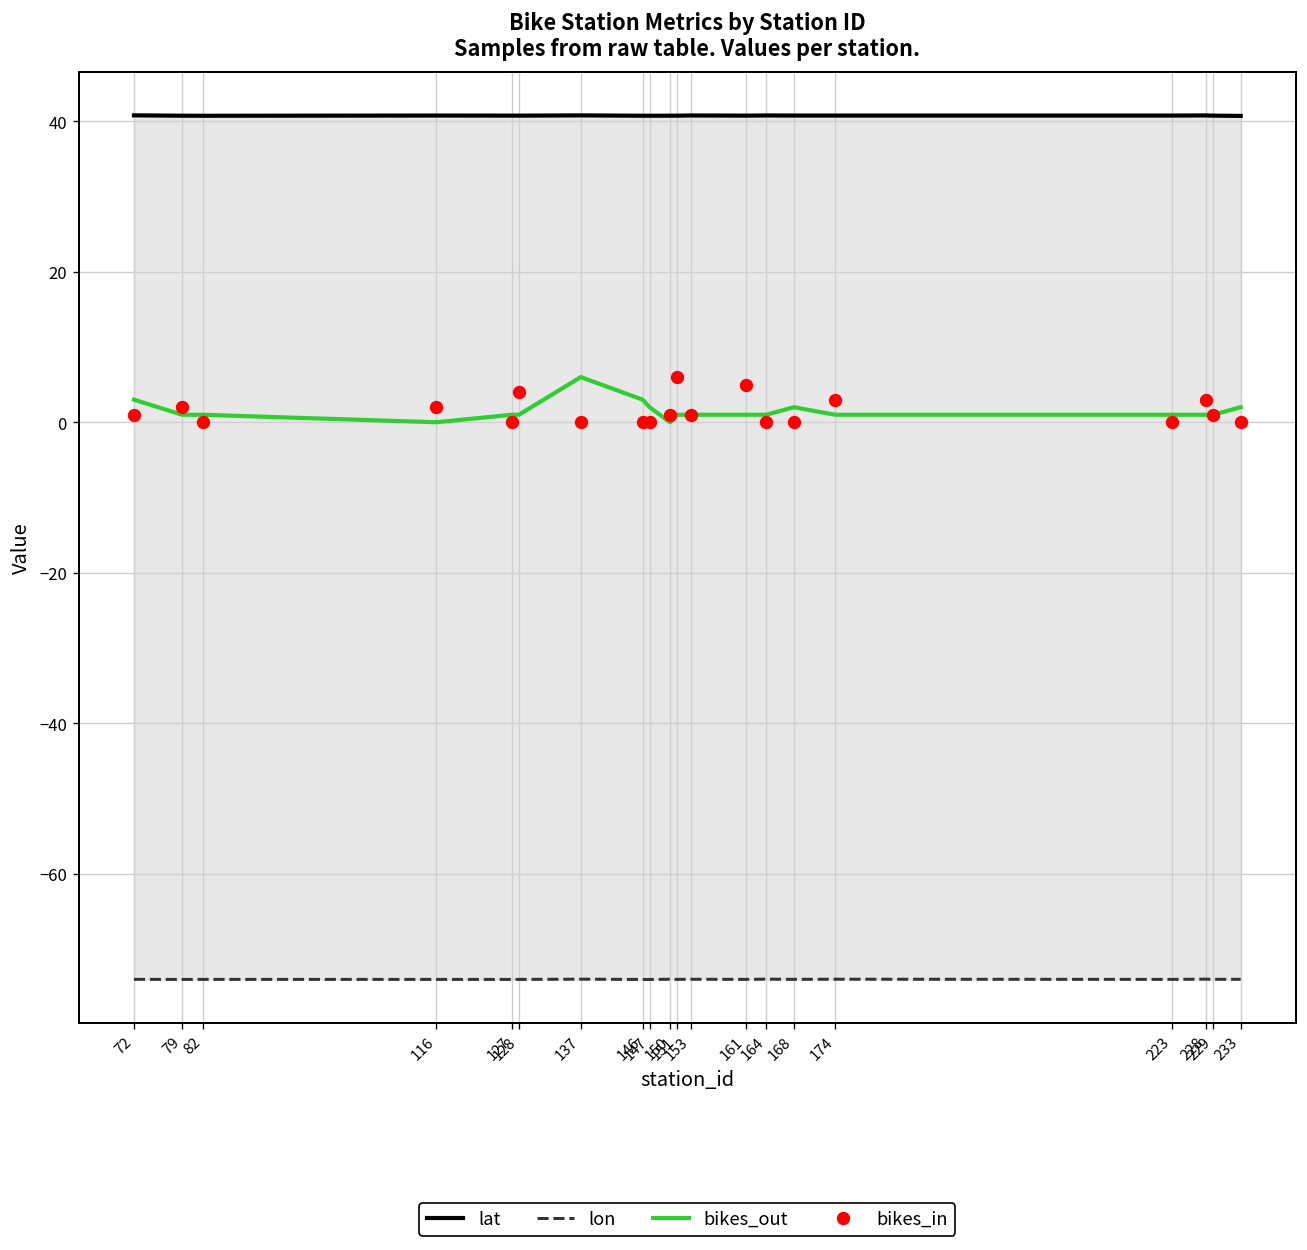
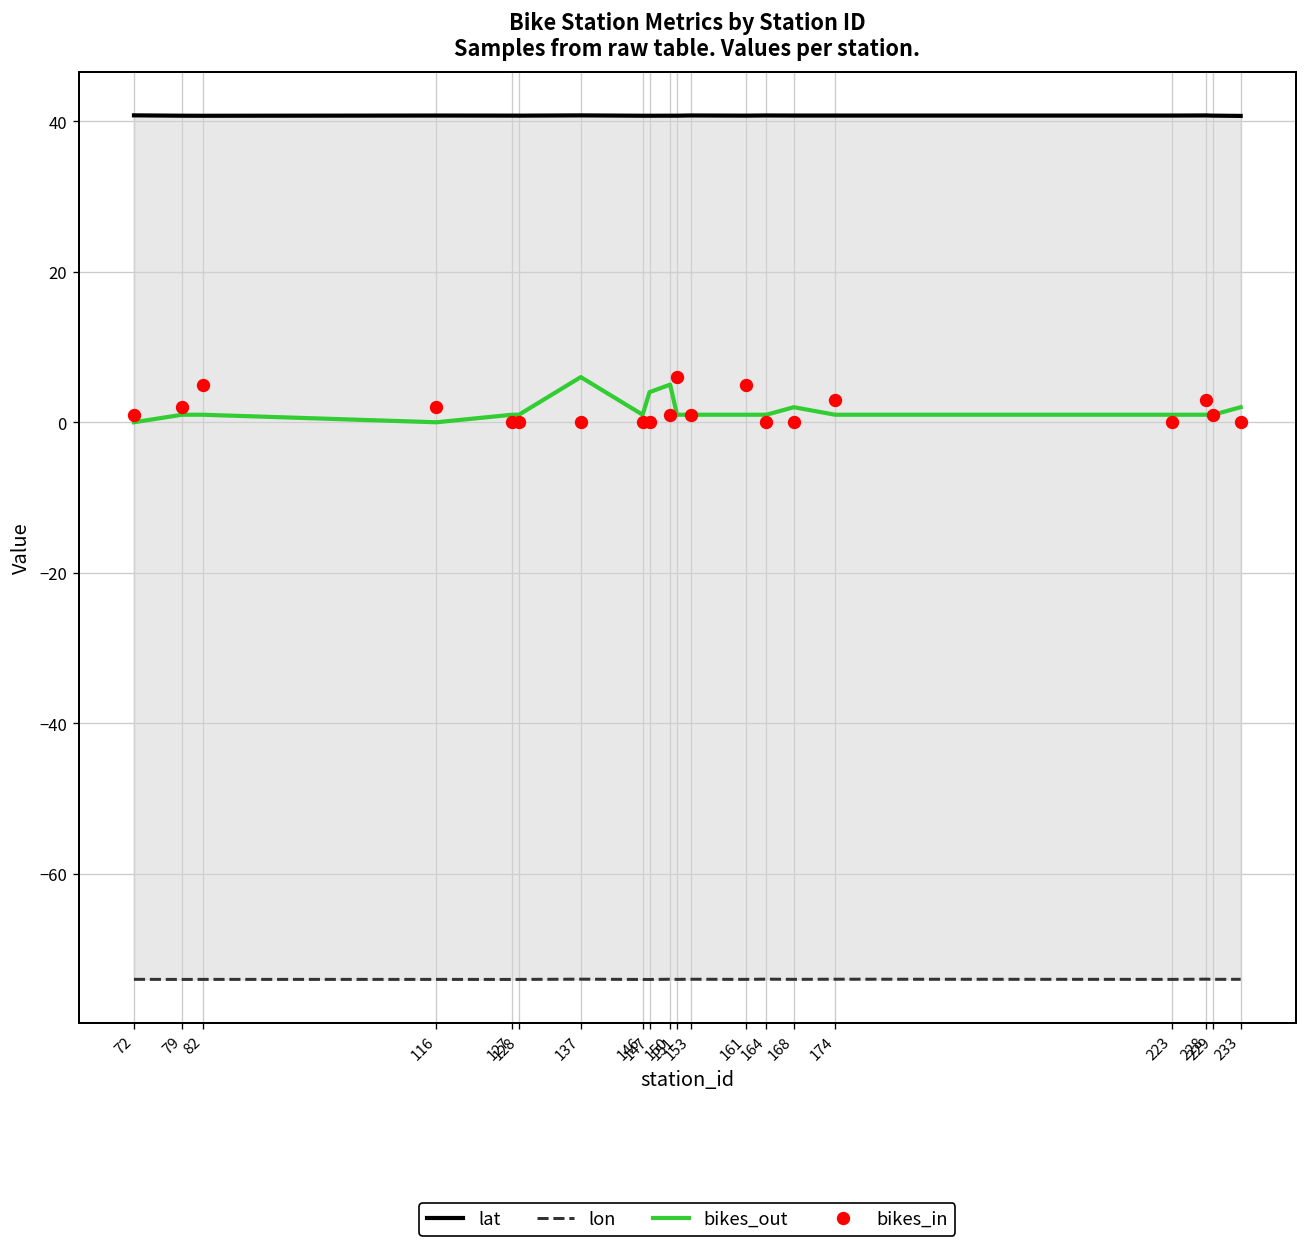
  {
    "lat": {
      "72": 41,
      "79": 41,
      "82": 41,
      "116": 41,
      "127": 41,
      "128": 41,
      "137": 41,
      "146": 41,
      "147": 41,
      "150": 41,
      "151": 41,
      "153": 41,
      "161": 41,
      "164": 41,
      "168": 41,
      "174": 41,
      "223": 41,
      "228": 41,
      "229": 41,
      "233": 41
    },
    "lon": {
      "72": -74,
      "79": -74,
      "82": -74,
      "116": -74,
      "127": -74,
      "128": -74,
      "137": -74,
      "146": -74,
      "147": -74,
      "150": -74,
      "151": -74,
      "153": -74,
      "161": -74,
      "164": -74,
      "168": -74,
      "174": -74,
      "223": -74,
      "228": -74,
      "229": -74,
      "233": -74
    },
    "bikes_out": {
-     "72": 3,
+     "72": 0,
      "79": 1,
      "82": 1,
      "116": 0,
      "127": 1,
      "128": 1,
      "137": 6,
-     "146": 3,
-     "147": 2,
-     "150": 0,
+     "146": 1,
+     "147": 4,
+     "150": 5,
      "151": 1,
      "161": 1,
      "164": 1,
      "168": 2,
      "174": 1,
      "223": 1,
      "228": 1,
      "233": 2
    },
    "bikes_in": {
      "72": 1,
      "79": 2,
-     "82": 0,
+     "82": 5,
      "116": 2,
      "127": 0,
-     "128": 4,
+     "128": 0,
      "137": 0,
      "146": 0,
      "147": 0,
      "150": 1,
      "151": 6,
      "161": 5,
      "164": 0,
      "168": 0,
      "174": 3,
      "223": 0,
      "228": 3,
      "233": 0
    }
  }
